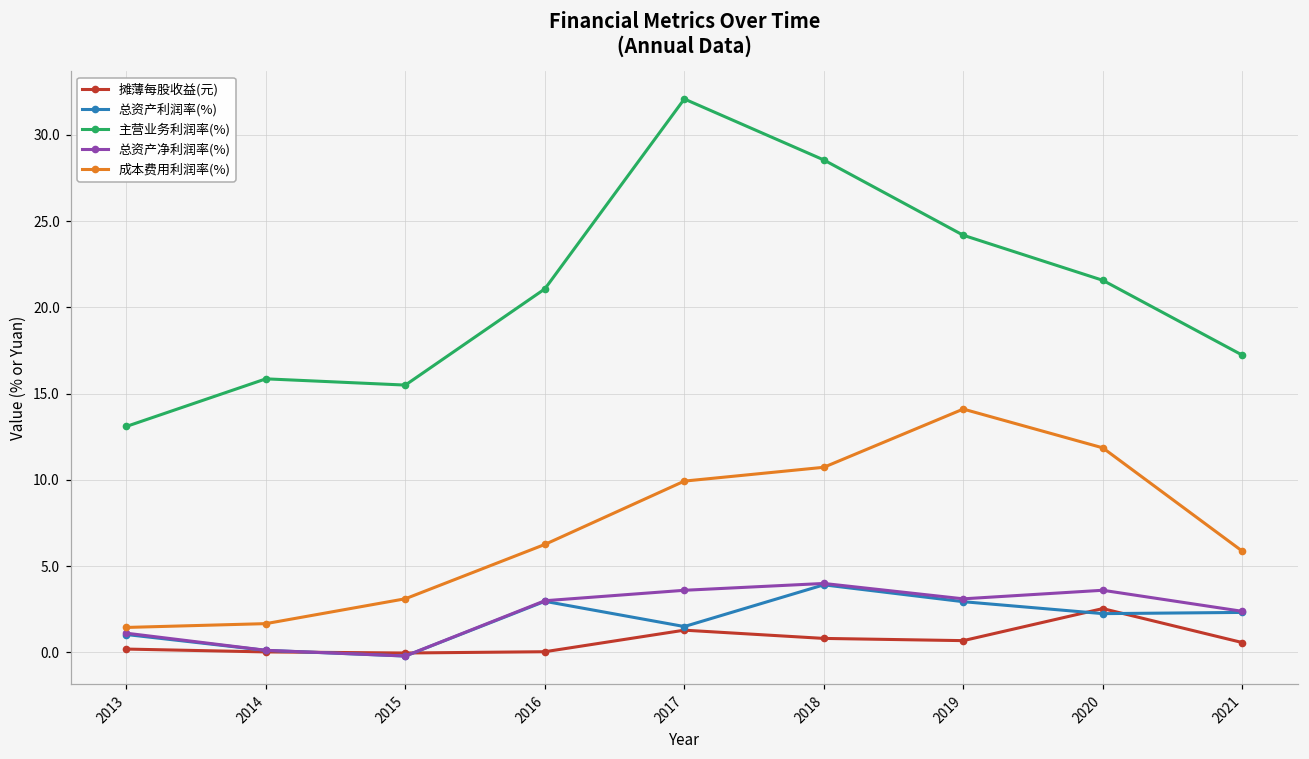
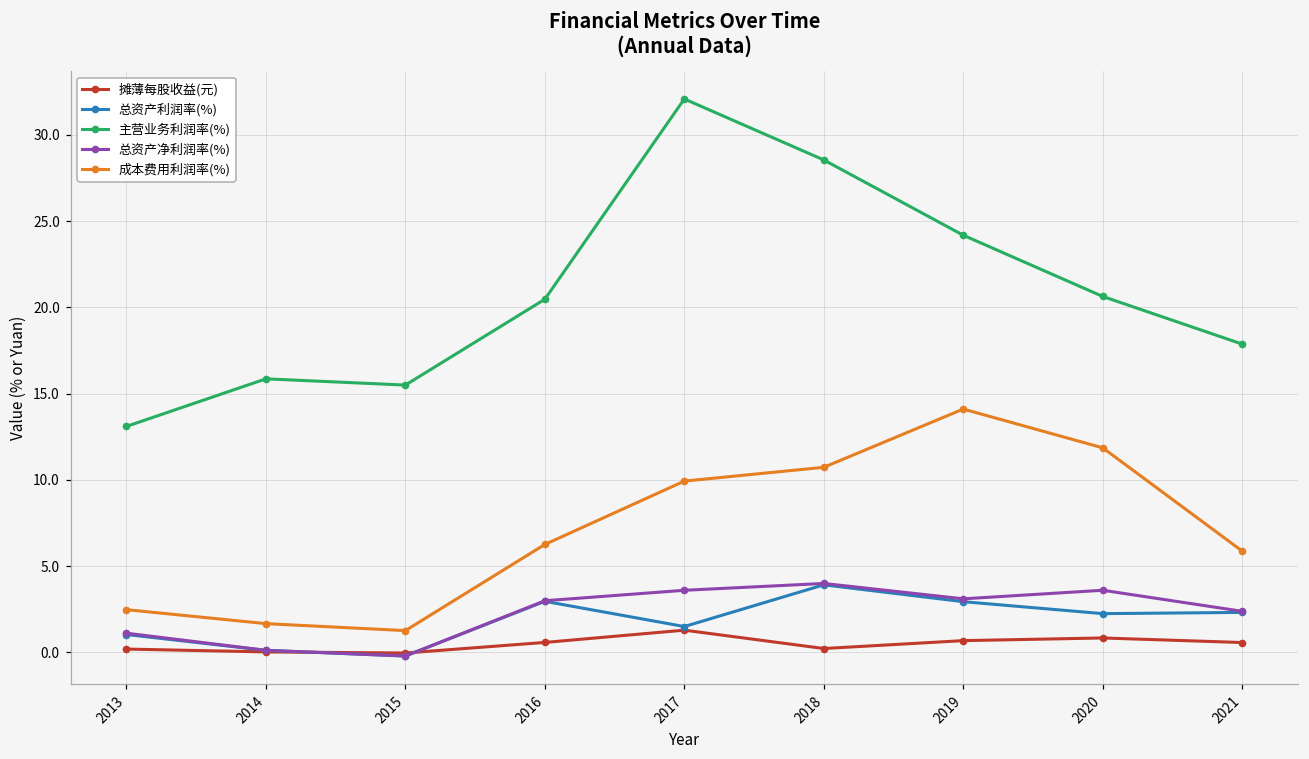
  {
    "摊薄每股收益(元)": {
      "2013": 0.2,
      "2015": 0.0,
-     "2016": 0.0,
+     "2016": 0.6,
      "2017": 1.3,
-     "2018": 0.8,
+     "2018": 0.2,
      "2019": 0.7,
-     "2020": 2.5,
+     "2020": 0.8,
      "2021": 0.6
    },
    "总资产利润率(%)": {
      "2017": 1.5,
      "2019": 2.9,
      "2020": 2.2
    },
    "主营业务利润率(%)": {
      "2013": 13.1,
      "2014": 15.9,
      "2015": 15.5,
-     "2016": 21.1,
+     "2016": 20.5,
      "2017": 32.1,
      "2018": 28.5,
      "2019": 24.2,
-     "2020": 21.6,
-     "2021": 17.2
+     "2020": 20.6,
+     "2021": 17.9
    },
    "总资产净利润率(%)": {
      "2017": 3.6,
      "2019": 3.1,
      "2020": 3.6
    },
    "成本费用利润率(%)": {
-     "2013": 1.4,
+     "2013": 2.5,
      "2014": 1.7,
-     "2015": 3.1,
+     "2015": 1.3,
      "2016": 6.3,
      "2017": 9.9,
      "2018": 10.7,
      "2019": 14.1,
      "2020": 11.9,
      "2021": 5.9
    }
  }
